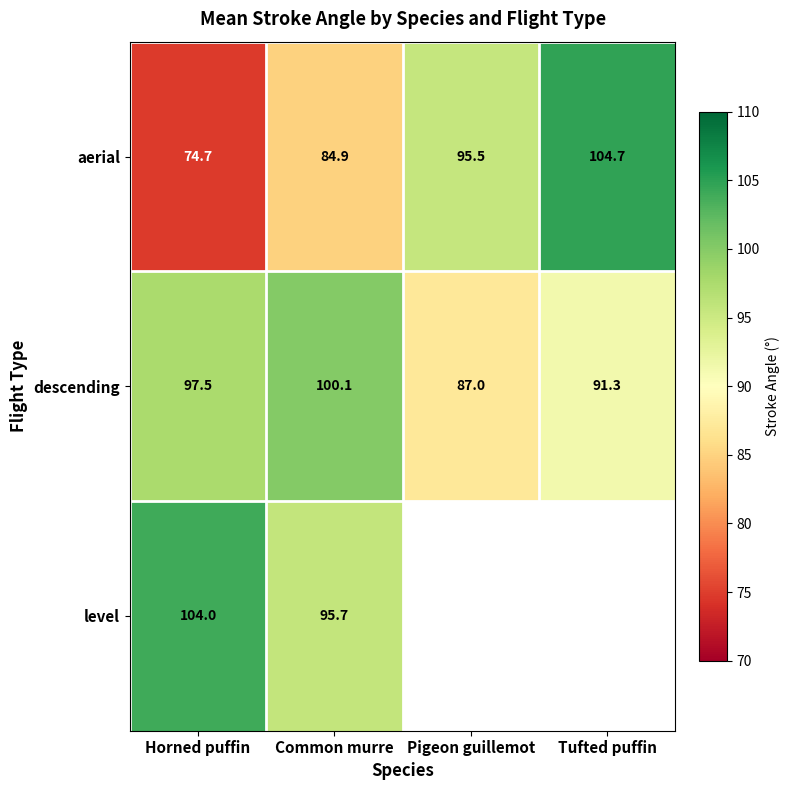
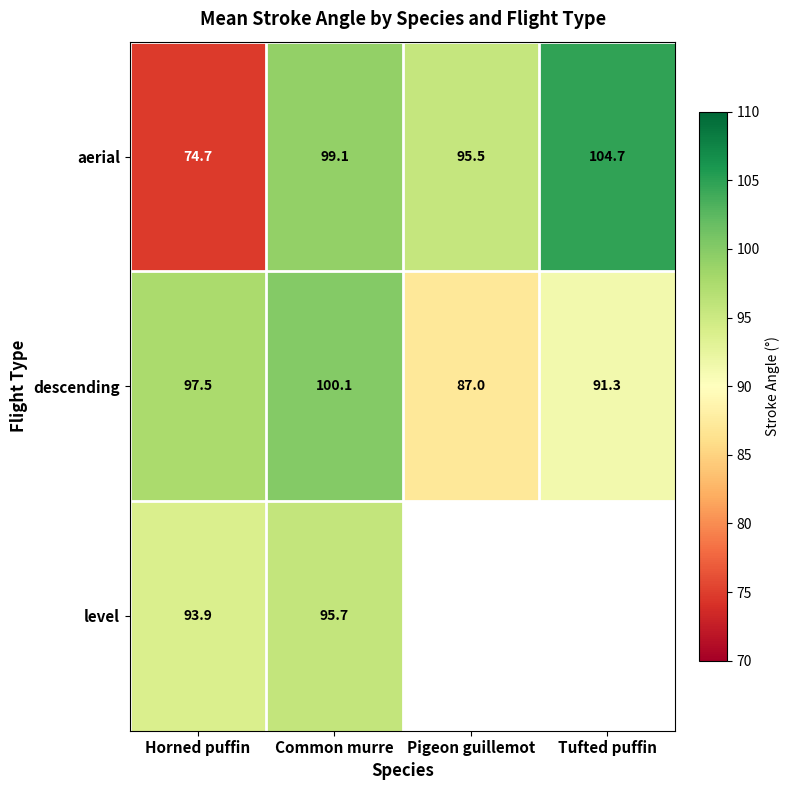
  {
    "aerial": {
      "Horned puffin": 74.7,
-     "Common murre": 84.9,
+     "Common murre": 99.1,
      "Pigeon guillemot": 95.5,
      "Tufted puffin": 104.7
    },
    "descending": {
      "Horned puffin": 97.5,
      "Common murre": 100.1,
      "Pigeon guillemot": 87.0,
      "Tufted puffin": 91.3
    },
    "level": {
-     "Horned puffin": 104.0,
+     "Horned puffin": 93.9,
      "Common murre": 95.7
    }
  }
